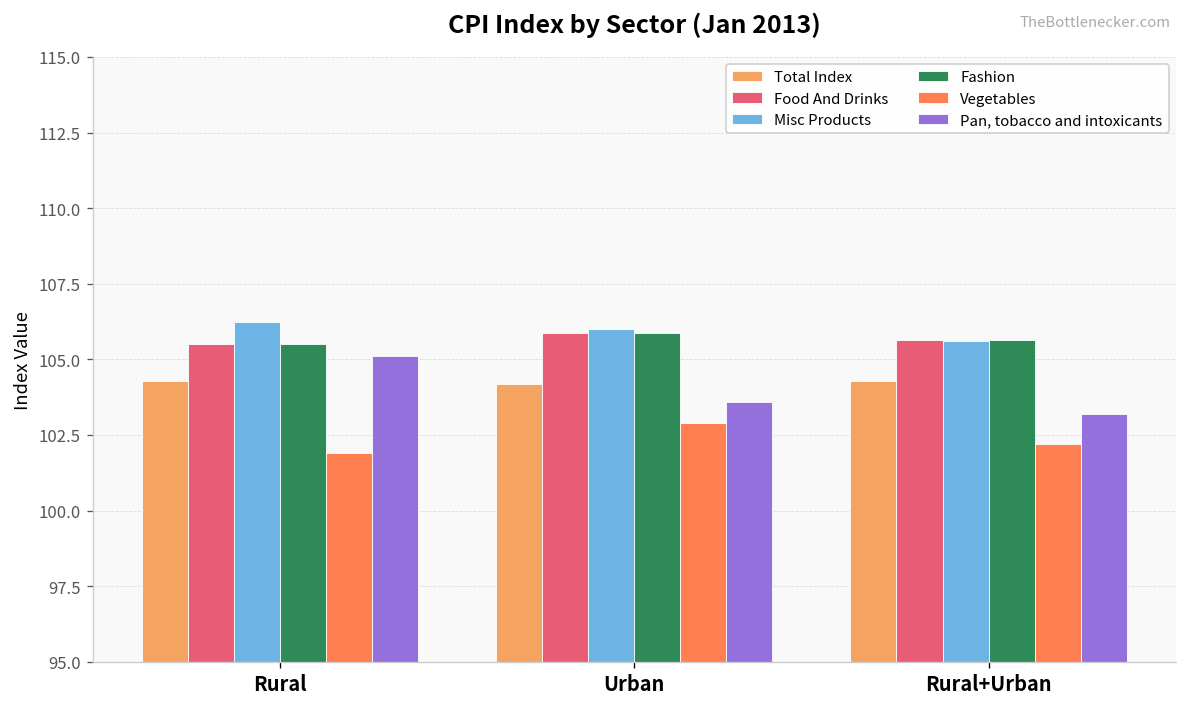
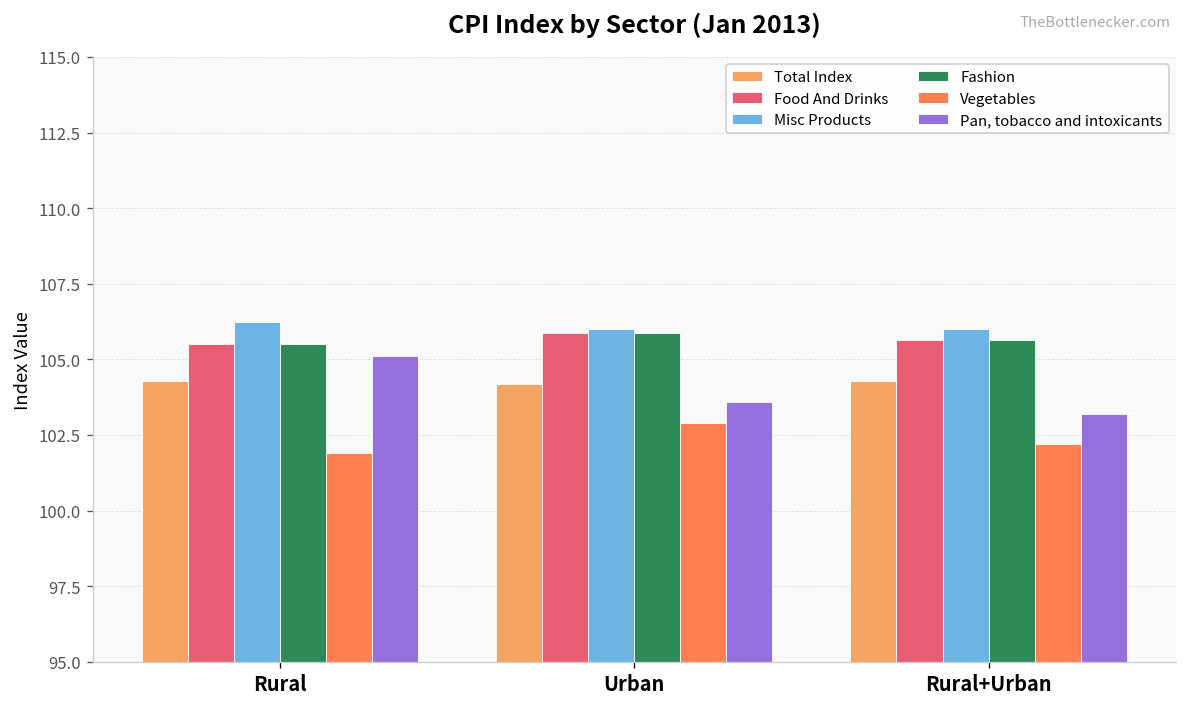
  {
    "Misc Products": {
      "Rural": 106.2,
      "Urban": 106.0,
-     "Rural+Urban": 105.6
+     "Rural+Urban": 106.0
    },
    "Fashion": {
      "Rural": 105.5,
      "Urban": 105.9,
      "Rural+Urban": 105.6
    },
    "Pan, tobacco and intoxicants": {
      "Rural": 105.1,
      "Urban": 103.6,
      "Rural+Urban": 103.2
    }
  }
